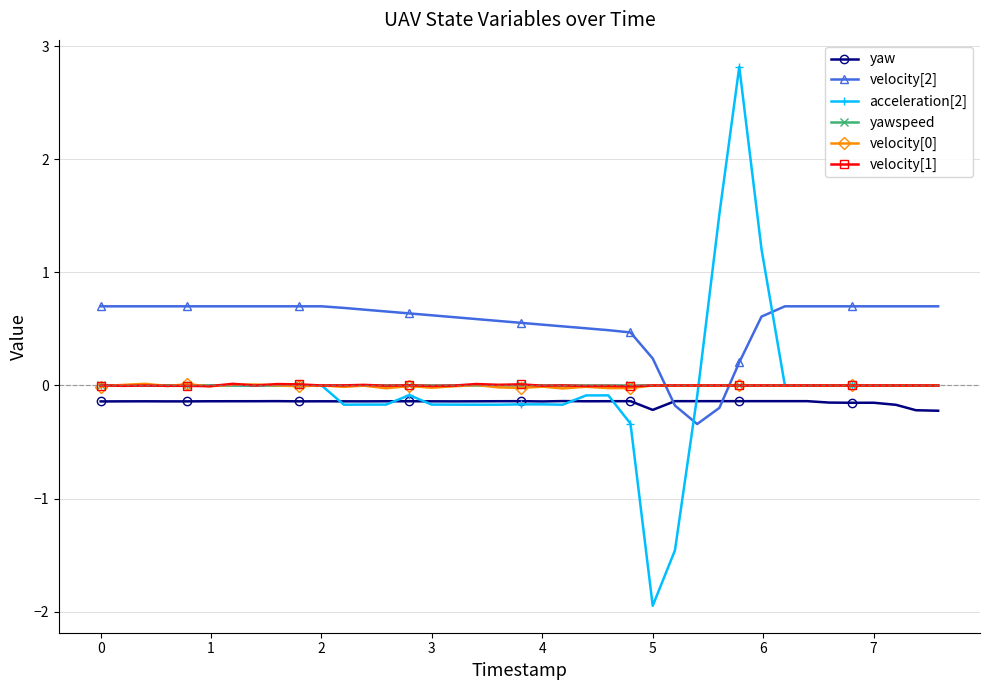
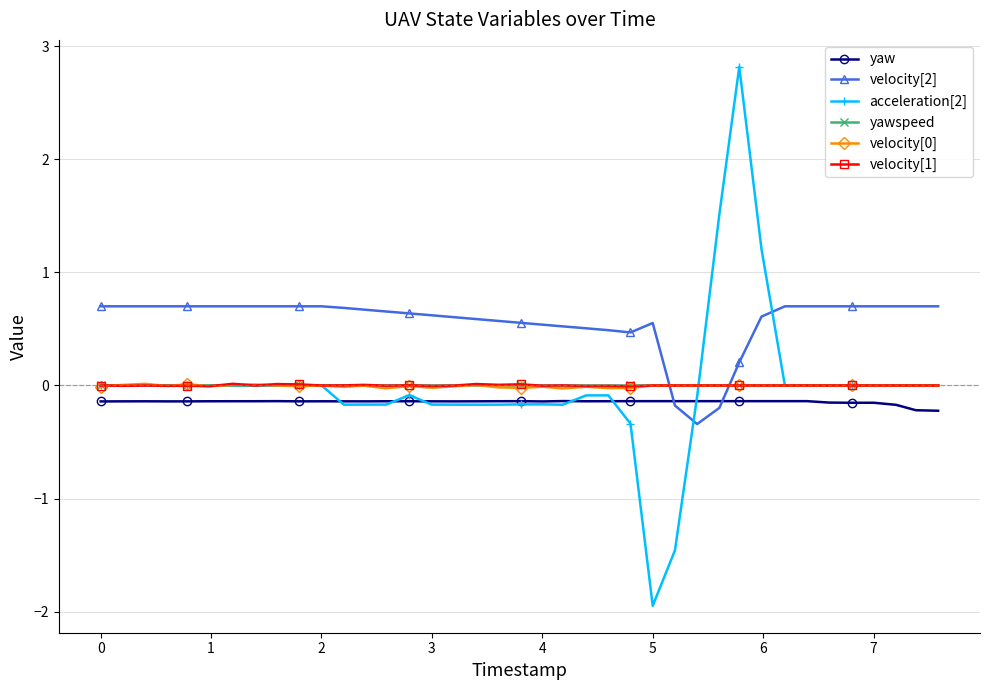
  {
    "yaw": {
      "0": -0.14,
-     "5": -0.22
+     "5": -0.14
    },
    "velocity[2]": {
      "0": 0.70,
-     "5": 0.24
+     "5": 0.55
    },
    "acceleration[2]": {
      "5": -1.95
    }
  }
